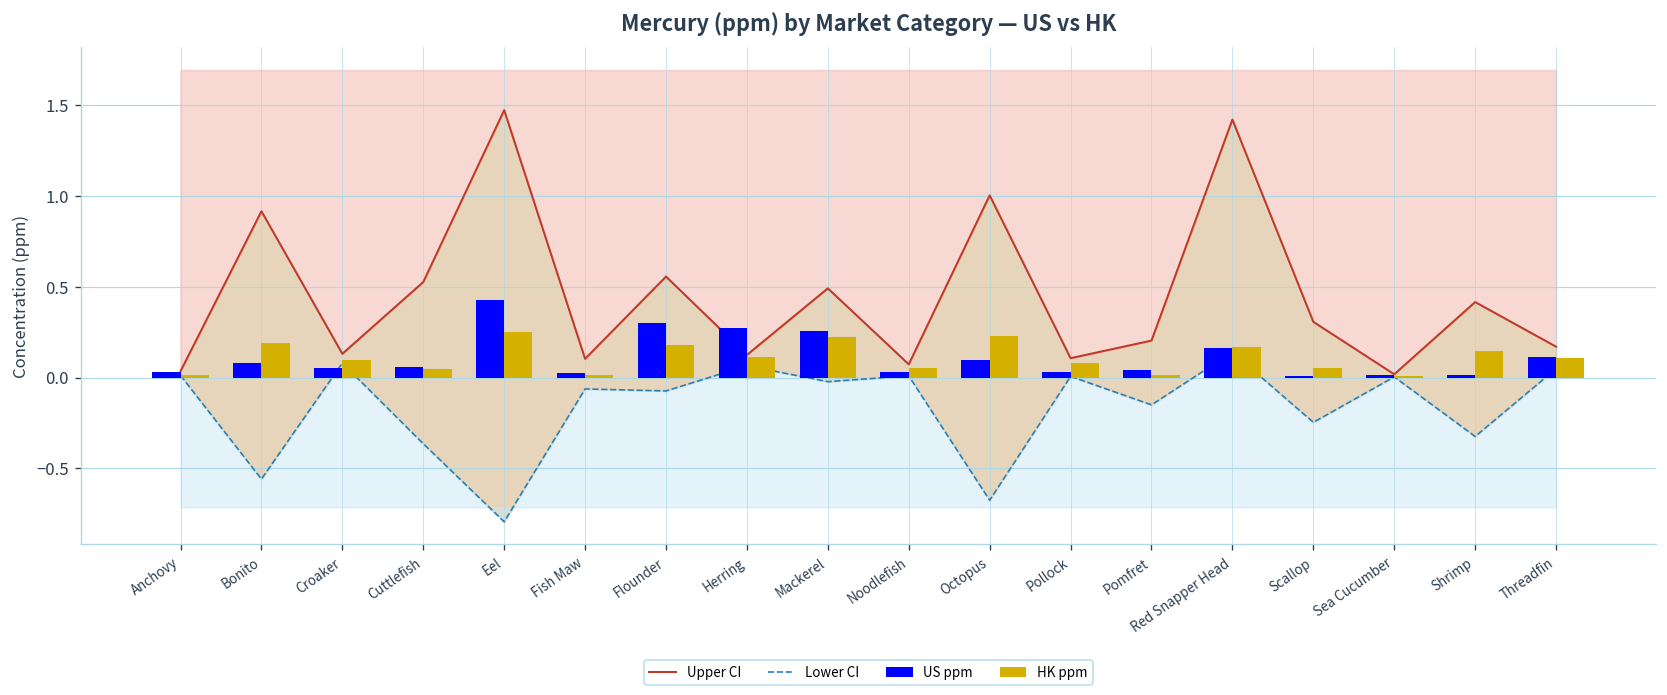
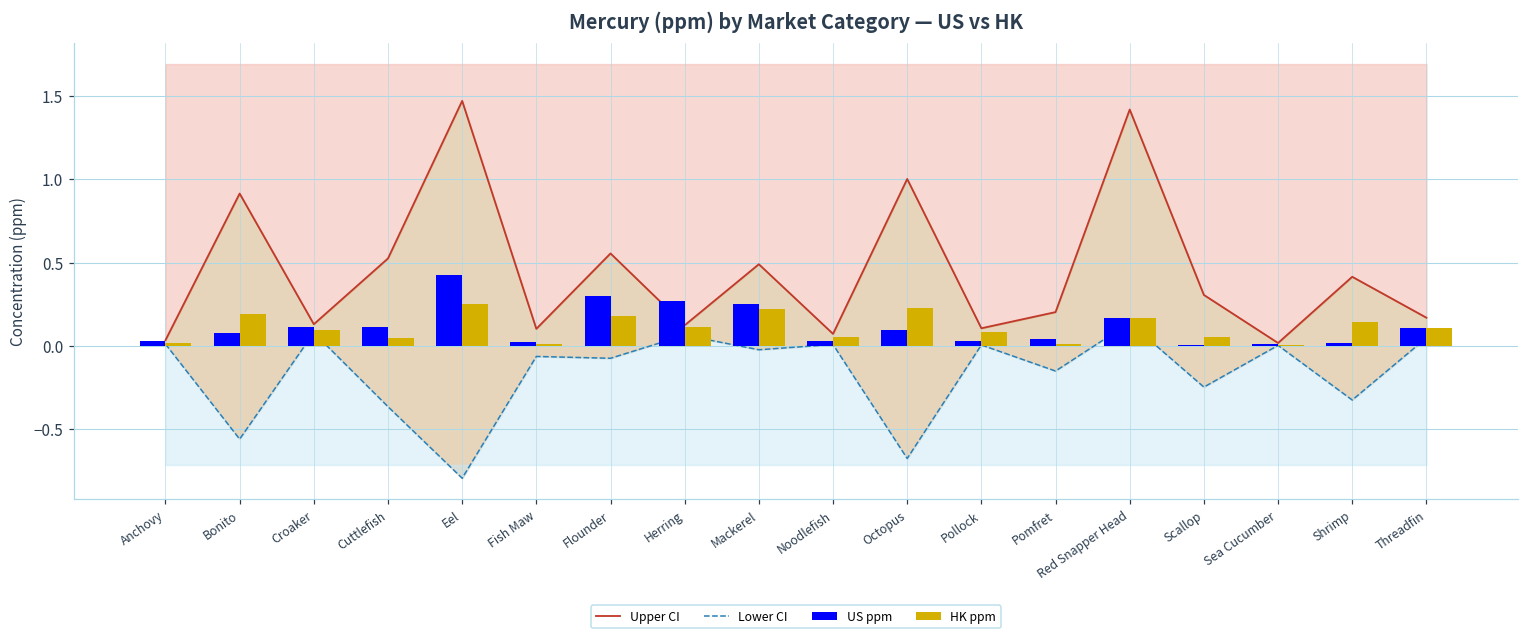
  {
    "US ppm": {
      "Anchovy": 0.03,
      "Bonito": 0.08,
-     "Croaker": 0.05,
-     "Cuttlefish": 0.06,
+     "Croaker": 0.11,
+     "Cuttlefish": 0.12,
      "Eel": 0.43,
      "Fish Maw": 0.03,
      "Flounder": 0.30,
      "Herring": 0.27,
      "Mackerel": 0.25,
      "Noodlefish": 0.03,
      "Octopus": 0.10,
      "Pollock": 0.03,
      "Pomfret": 0.04,
      "Red Snapper Head": 0.17,
      "Shrimp": 0.02,
      "Threadfin": 0.11
    },
    "Upper CI": {
      "Anchovy": 0.04,
      "Bonito": 0.92,
      "Croaker": 0.13,
      "Cuttlefish": 0.53,
      "Eel": 1.47,
      "Fish Maw": 0.10,
      "Flounder": 0.56,
      "Herring": 0.12,
      "Mackerel": 0.49,
      "Noodlefish": 0.07,
      "Octopus": 1.00,
      "Pollock": 0.11,
      "Pomfret": 0.20,
      "Red Snapper Head": 1.42,
      "Scallop": 0.31,
      "Shrimp": 0.42,
      "Threadfin": 0.17
    },
    "HK ppm": {
      "Bonito": 0.19,
      "Croaker": 0.10,
      "Cuttlefish": 0.05,
      "Eel": 0.25,
      "Flounder": 0.18,
      "Herring": 0.11,
      "Mackerel": 0.22,
      "Noodlefish": 0.05,
      "Octopus": 0.23,
      "Pollock": 0.08,
      "Red Snapper Head": 0.17,
      "Scallop": 0.05,
      "Shrimp": 0.15,
      "Threadfin": 0.11
    },
    "Lower CI": {
      "Eel": -0.79
    }
  }
